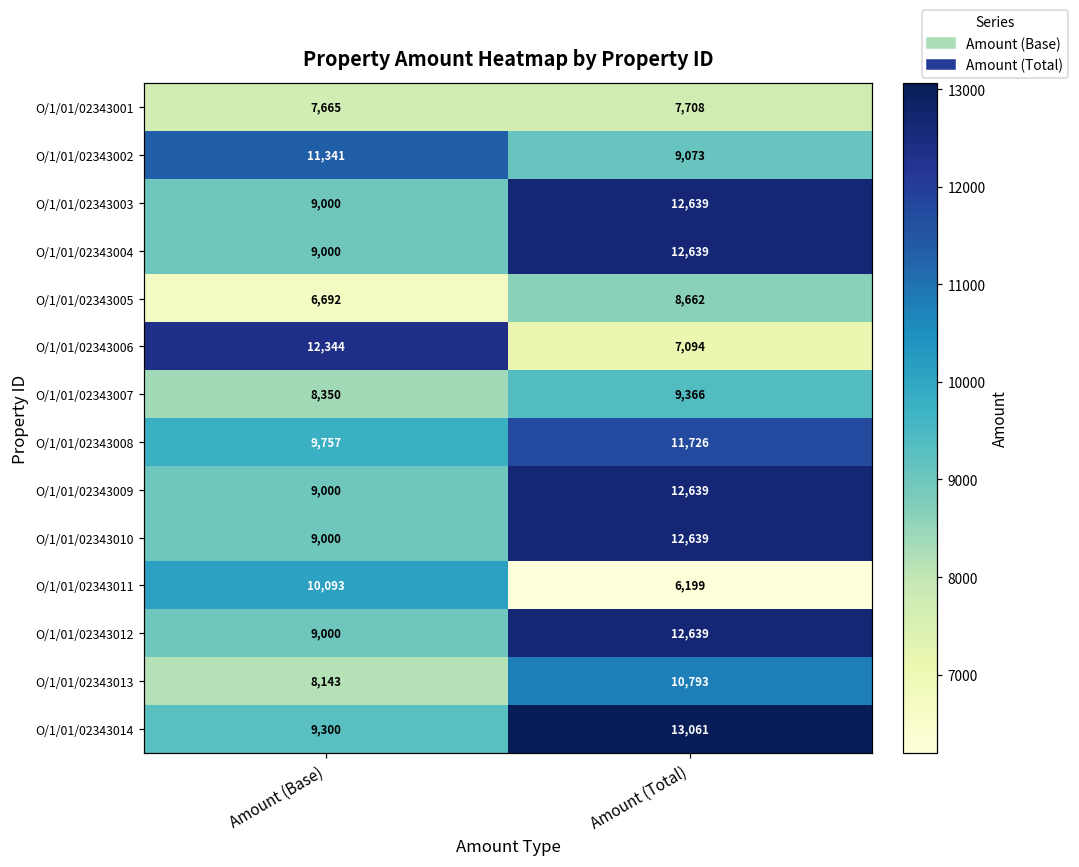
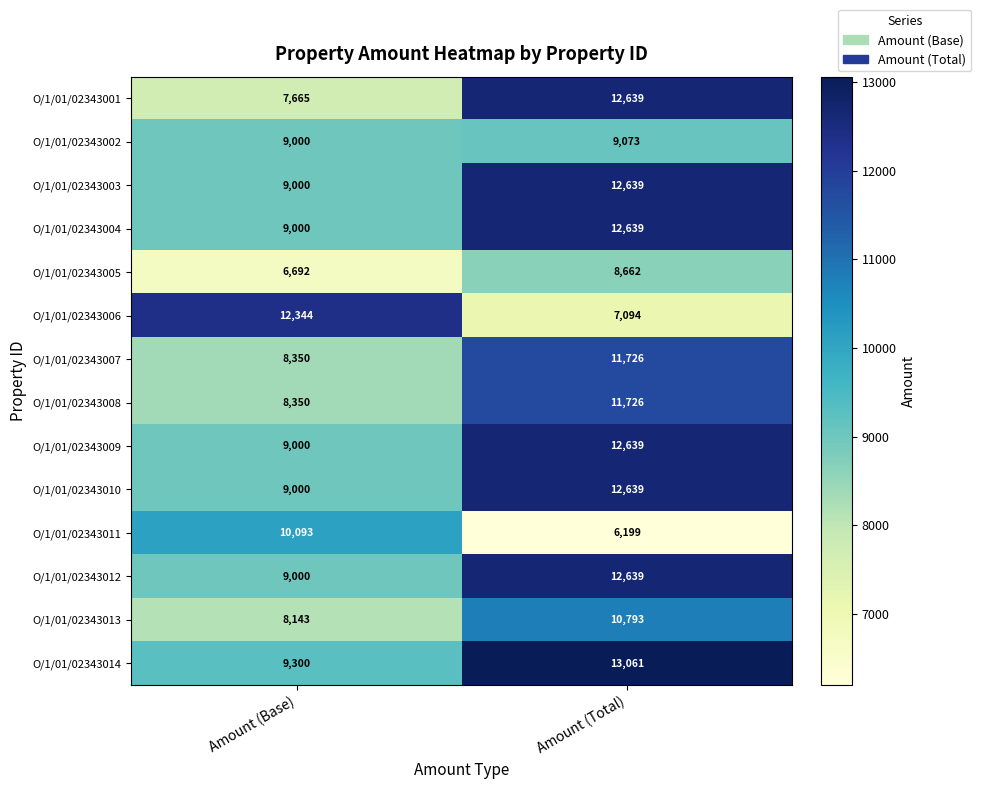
  {
    "O/1/01/02343001": {
      "Amount (Base)": "7,665",
-     "Amount (Total)": "7,708"
+     "Amount (Total)": "12,639"
    },
    "O/1/01/02343002": {
-     "Amount (Base)": "11,341",
+     "Amount (Base)": "9,000",
      "Amount (Total)": "9,073"
    },
    "O/1/01/02343003": {
      "Amount (Base)": "9,000",
      "Amount (Total)": "12,639"
    },
    "O/1/01/02343004": {
      "Amount (Base)": "9,000",
      "Amount (Total)": "12,639"
    },
    "O/1/01/02343005": {
      "Amount (Base)": "6,692",
      "Amount (Total)": "8,662"
    },
    "O/1/01/02343006": {
      "Amount (Base)": "12,344",
      "Amount (Total)": "7,094"
    },
    "O/1/01/02343007": {
      "Amount (Base)": "8,350",
-     "Amount (Total)": "9,366"
+     "Amount (Total)": "11,726"
    },
    "O/1/01/02343008": {
-     "Amount (Base)": "9,757",
+     "Amount (Base)": "8,350",
      "Amount (Total)": "11,726"
    },
    "O/1/01/02343009": {
      "Amount (Base)": "9,000",
      "Amount (Total)": "12,639"
    },
    "O/1/01/02343010": {
      "Amount (Base)": "9,000",
      "Amount (Total)": "12,639"
    },
    "O/1/01/02343011": {
      "Amount (Base)": "10,093",
      "Amount (Total)": "6,199"
    },
    "O/1/01/02343012": {
      "Amount (Base)": "9,000",
      "Amount (Total)": "12,639"
    },
    "O/1/01/02343013": {
      "Amount (Base)": "8,143",
      "Amount (Total)": "10,793"
    },
    "O/1/01/02343014": {
      "Amount (Base)": "9,300",
      "Amount (Total)": "13,061"
    }
  }
